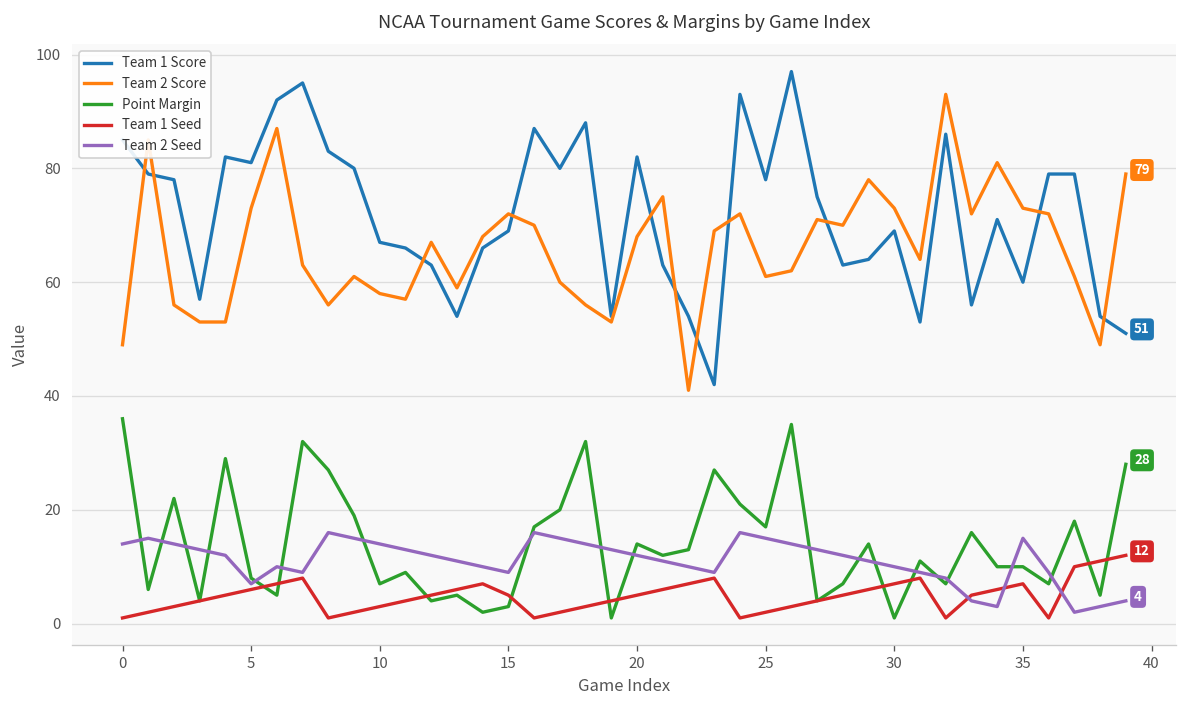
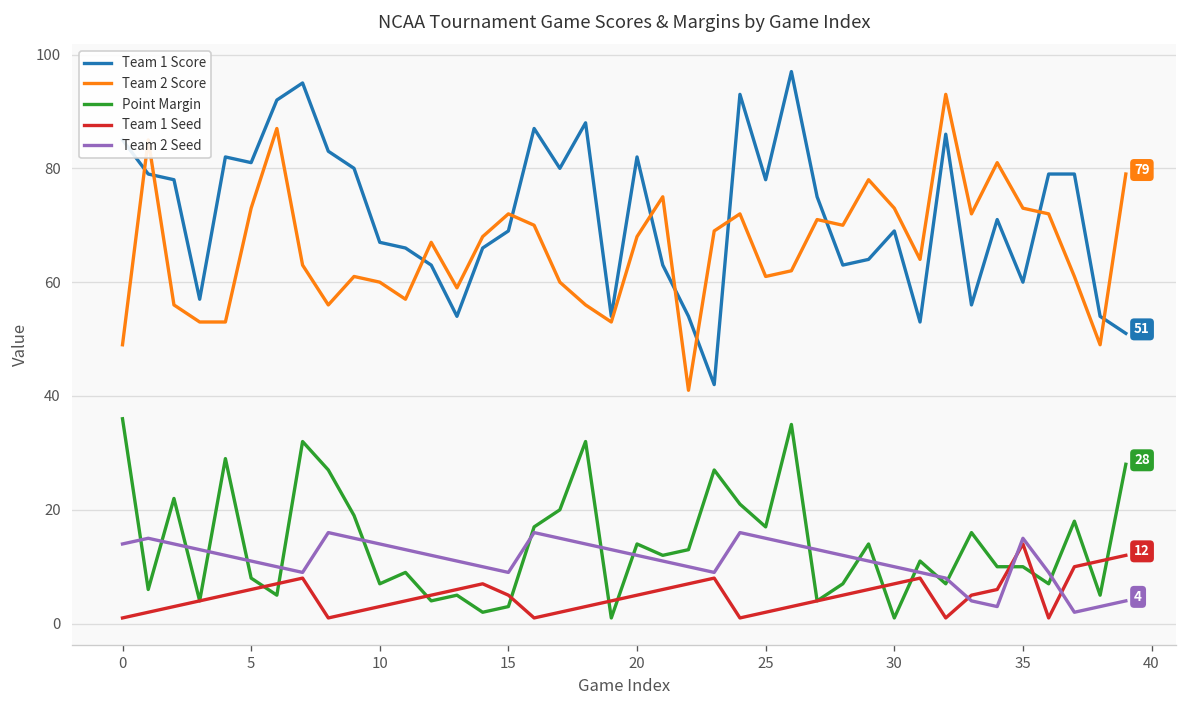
  {
    "Team 1 Score": {
      "5": 81,
      "10": 67,
      "15": 69,
      "20": 82,
      "25": 78,
      "30": 69,
      "35": 60
    },
    "Team 2 Score": {
      "0": 49,
      "5": 73,
-     "10": 58,
+     "10": 60,
      "15": 72,
      "20": 68,
      "25": 61,
      "30": 73,
      "35": 73
    },
    "Point Margin": {
      "0": 36,
      "5": 8,
      "10": 7,
      "15": 3,
      "20": 14,
      "25": 17,
      "30": 1,
      "35": 10
    },
    "Team 1 Seed": {
      "0": 1,
      "5": 6,
      "10": 3,
      "15": 5,
      "20": 5,
      "25": 2,
      "30": 7,
-     "35": 7
+     "35": 14
    },
    "Team 2 Seed": {
      "0": 14,
-     "5": 7,
+     "5": 11,
      "10": 14,
      "15": 9,
      "20": 12,
      "25": 15,
      "30": 10,
      "35": 15
    }
  }
